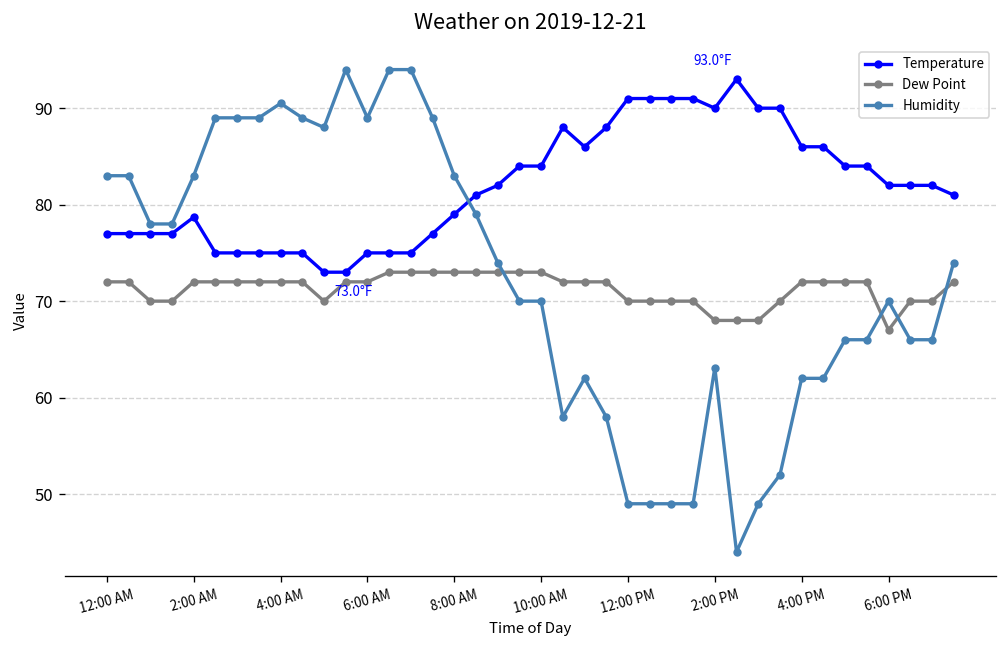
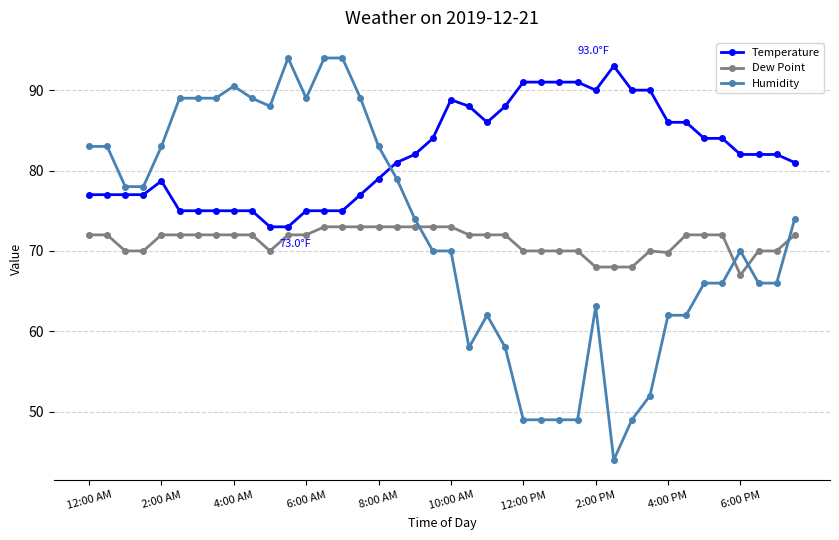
  {
    "Temperature": {
      "12:00 AM": 77,
      "2:00 AM": 79,
      "4:00 AM": 75,
      "6:00 AM": 75,
      "8:00 AM": 79,
-     "10:00 AM": 84,
+     "10:00 AM": 89,
      "12:00 PM": 91,
      "2:00 PM": 90,
      "4:00 PM": 86,
      "6:00 PM": 82
    },
    "Dew Point": {
      "12:00 AM": 72,
      "2:00 AM": 72,
      "4:00 AM": 72,
      "8:00 AM": 73,
      "10:00 AM": 73,
      "12:00 PM": 70,
      "2:00 PM": 68,
-     "4:00 PM": 72,
+     "4:00 PM": 70,
      "6:00 PM": 67
    },
    "Humidity": {
      "12:00 AM": 83,
      "2:00 AM": 83,
      "4:00 AM": 91,
      "6:00 AM": 89,
      "8:00 AM": 83,
      "10:00 AM": 70,
      "12:00 PM": 49,
      "2:00 PM": 63,
      "4:00 PM": 62,
      "6:00 PM": 70
    }
  }
